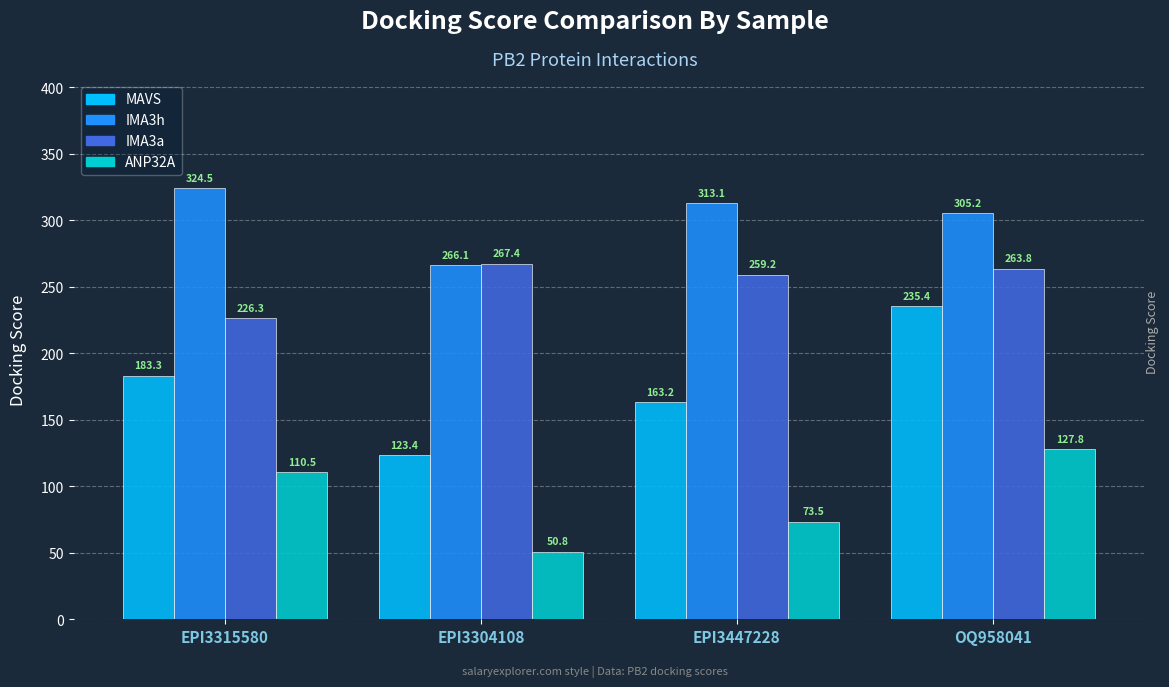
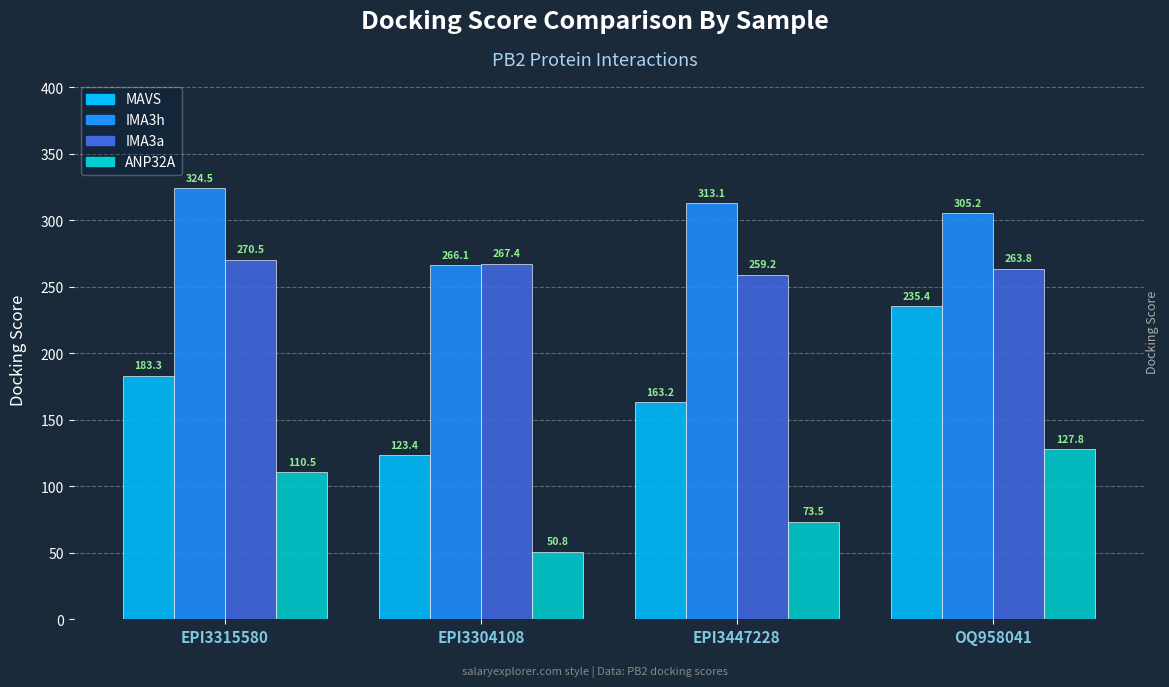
  {
    "IMA3a": {
-     "EPI3315580": 226.3,
+     "EPI3315580": 270.5,
      "EPI3304108": 267.4,
      "EPI3447228": 259.2,
      "OQ958041": 263.8
    }
  }
